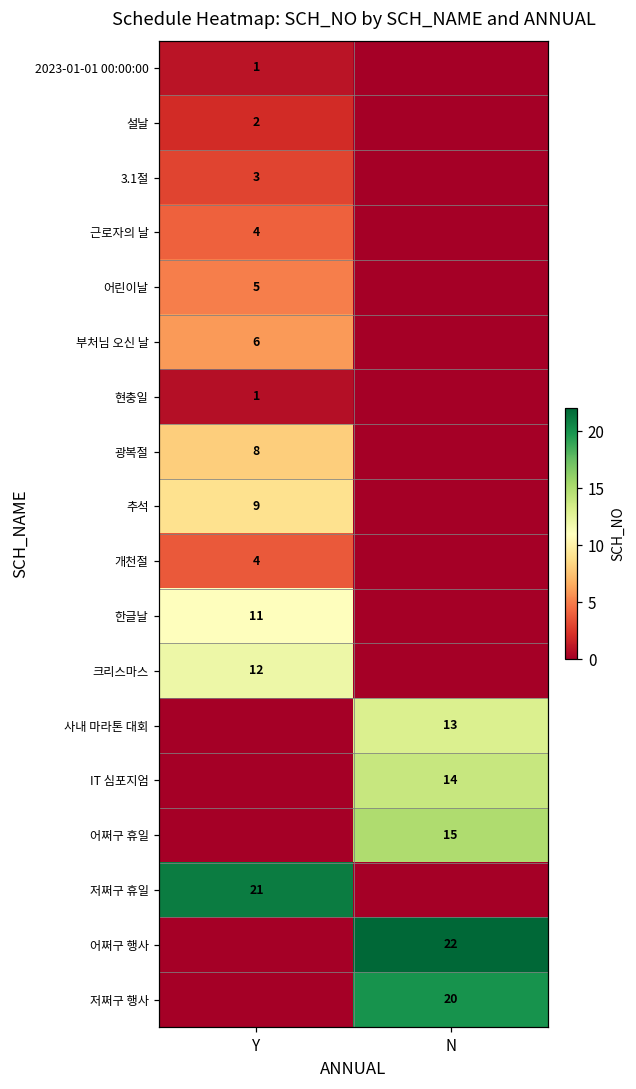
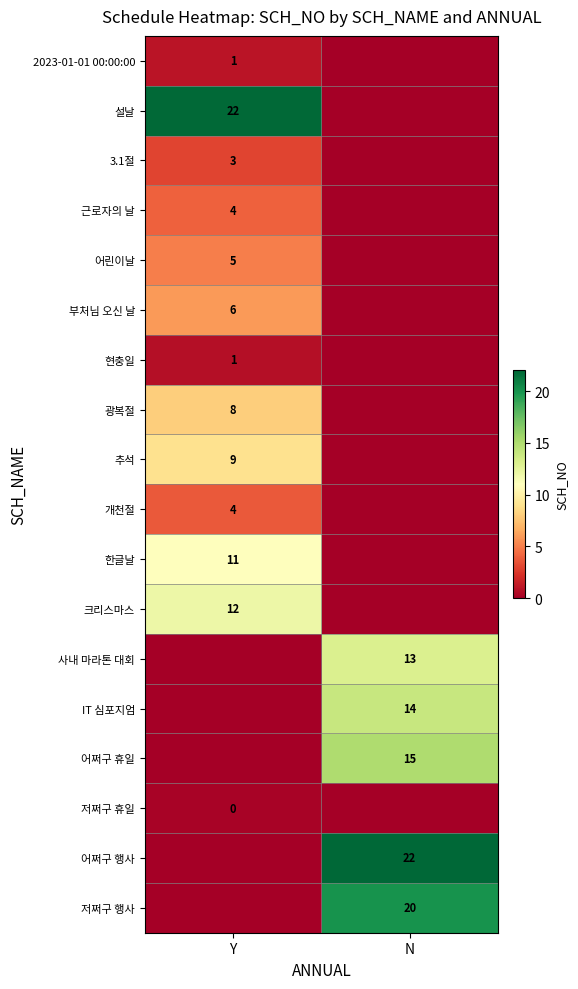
  {
    "2023-01-01 00:00:00": {
      "Y": 1
    },
    "설날": {
-     "Y": 2
+     "Y": 22
    },
    "3.1절": {
      "Y": 3
    },
    "근로자의 날": {
      "Y": 4
    },
    "어린이날": {
      "Y": 5
    },
    "부처님 오신 날": {
      "Y": 6
    },
    "현충일": {
      "Y": 1
    },
    "광복절": {
      "Y": 8
    },
    "추석": {
      "Y": 9
    },
    "개천절": {
      "Y": 4
    },
    "한글날": {
      "Y": 11
    },
    "크리스마스": {
      "Y": 12
    },
    "사내 마라톤 대회": {
      "N": 13
    },
    "IT 심포지엄": {
      "N": 14
    },
    "어쩌구 휴일": {
      "N": 15
    },
    "저쩌구 휴일": {
-     "Y": 21
+     "Y": 0
    },
    "어쩌구 행사": {
      "N": 22
    },
    "저쩌구 행사": {
      "N": 20
    }
  }
